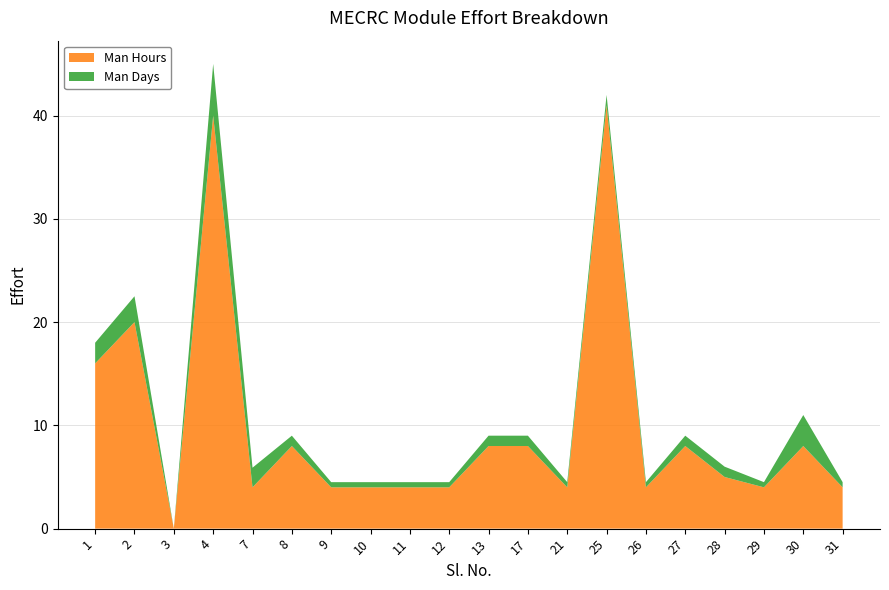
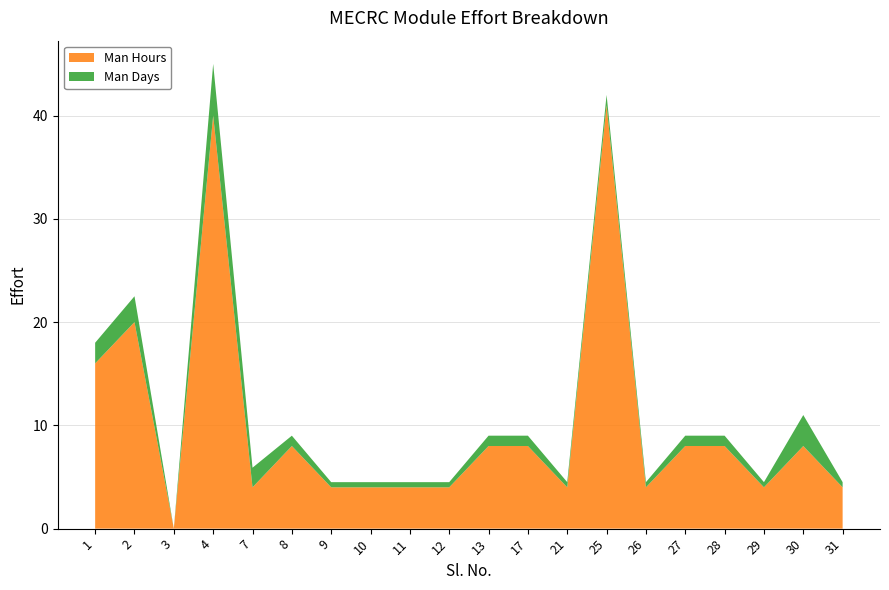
  {
    "Man Hours": {
      "1": 16,
      "2": 20,
      "4": 40,
      "7": 4,
      "8": 8,
      "9": 4,
      "10": 4,
      "11": 4,
      "12": 4,
      "13": 8,
      "17": 8,
      "21": 4,
      "25": 41,
      "26": 4,
      "27": 8,
-     "28": 5,
+     "28": 8,
      "29": 4,
      "30": 8,
      "31": 4
    },
    "Man Days": {
      "1": 2,
      "2": 2.5,
      "4": 5,
      "7": 2,
      "8": 1,
      "9": 0.5,
      "10": 0.5,
      "11": 0.5,
      "12": 0.5,
      "13": 1,
      "17": 1,
      "21": 0.5,
      "25": 1,
      "26": 0.5,
      "27": 1,
      "28": 1,
      "29": 0.5,
      "30": 3,
      "31": 0.5
    }
  }
